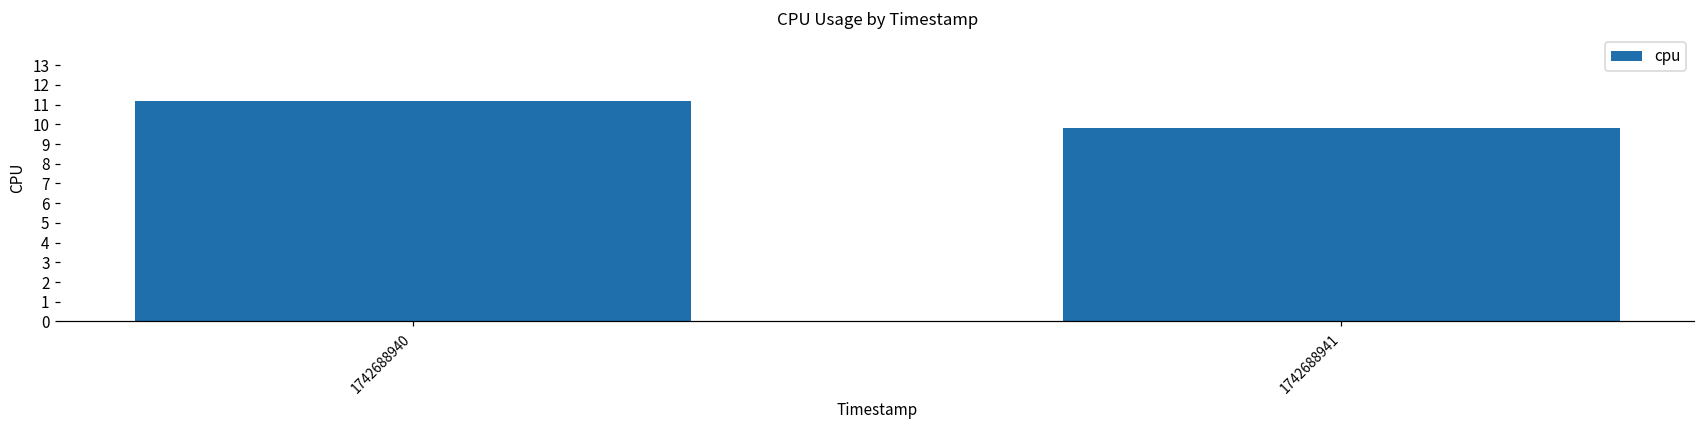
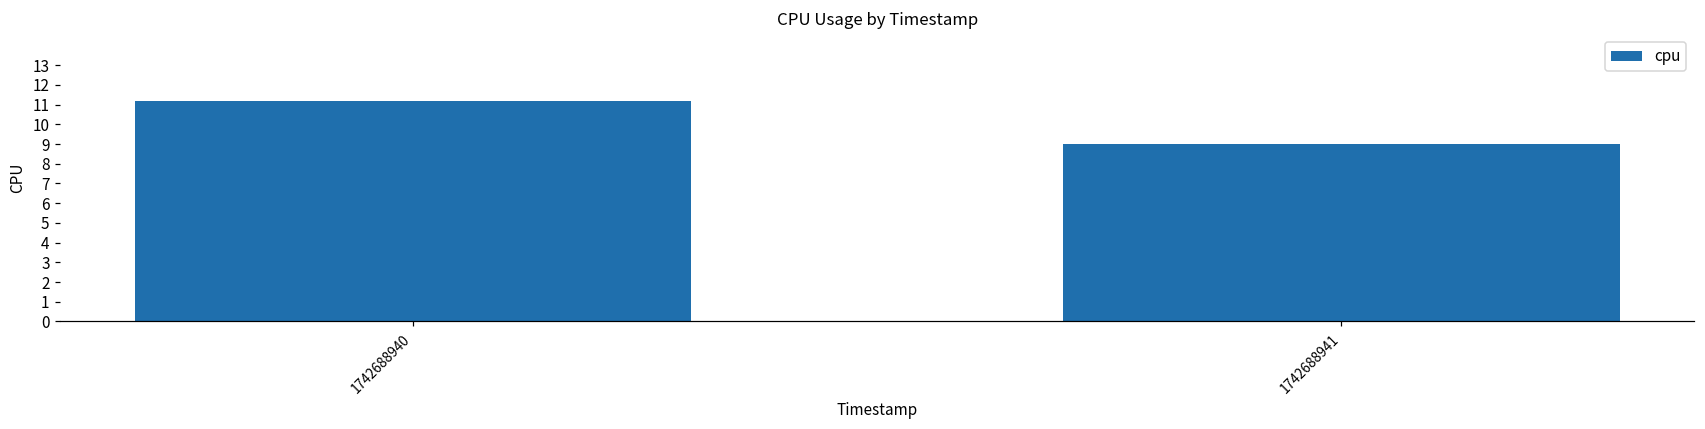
  {
    "1742688940": 11.2,
-   "1742688941": 9.8
+   "1742688941": 9.0
  }
